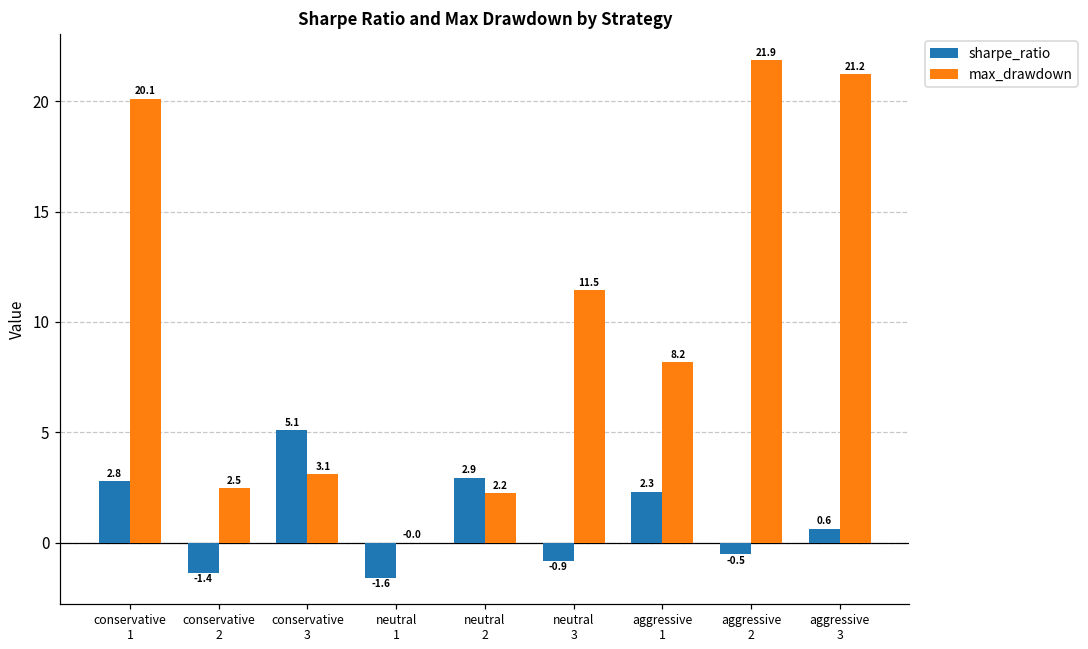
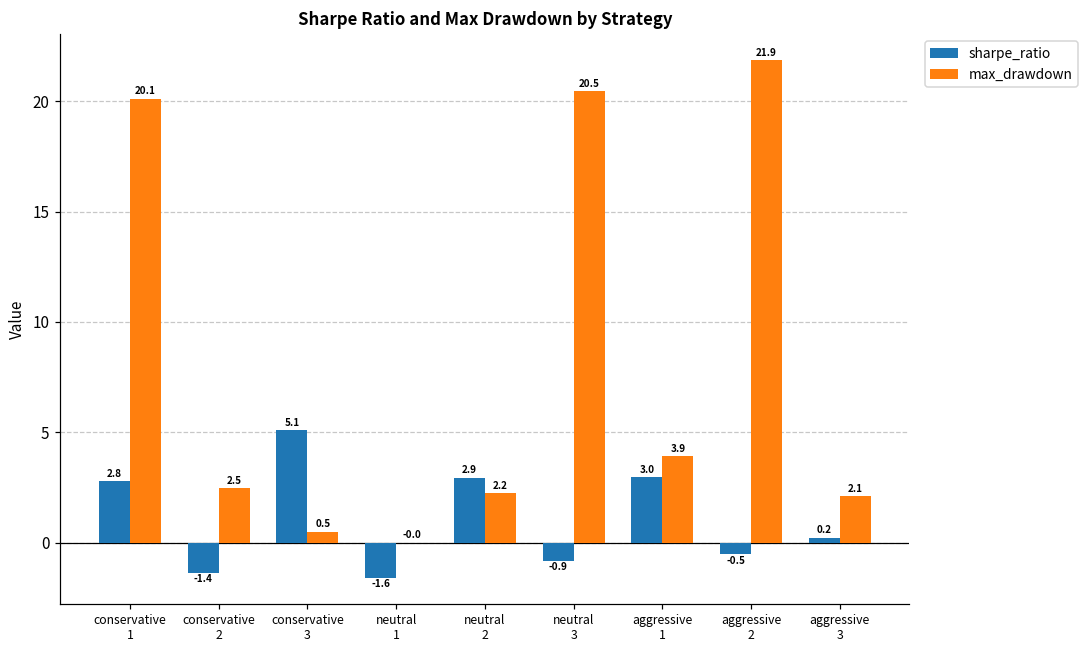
  {
    "sharpe_ratio": {
      "conservative 1": 2.8,
      "conservative 2": -1.4,
      "conservative 3": 5.1,
      "neutral 1": -1.6,
      "neutral 2": 2.9,
      "neutral 3": -0.9,
-     "aggressive 1": 2.3,
+     "aggressive 1": 3.0,
      "aggressive 2": -0.5,
-     "aggressive 3": 0.6
+     "aggressive 3": 0.2
    },
    "max_drawdown": {
      "conservative 1": 20.1,
      "conservative 2": 2.5,
-     "conservative 3": 3.1,
+     "conservative 3": 0.5,
      "neutral 1": -0.0,
      "neutral 2": 2.2,
-     "neutral 3": 11.5,
-     "aggressive 1": 8.2,
+     "neutral 3": 20.5,
+     "aggressive 1": 3.9,
      "aggressive 2": 21.9,
-     "aggressive 3": 21.2
+     "aggressive 3": 2.1
    }
  }
